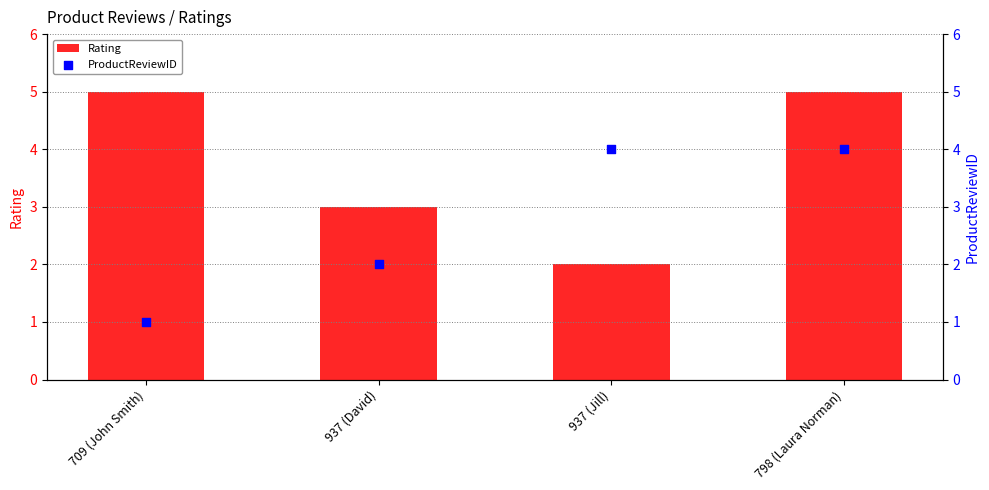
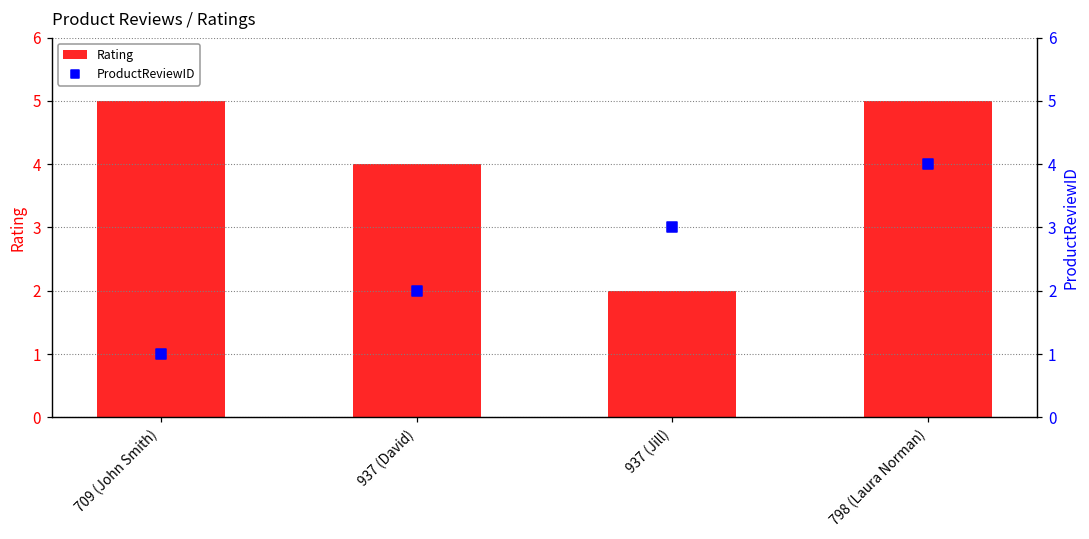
  {
    "Rating": {
      "709 (John Smith)": 5,
-     "937 (David)": 3,
+     "937 (David)": 4,
      "937 (Jill)": 2,
      "798 (Laura Norman)": 5
    },
    "ProductReviewID": {
-     "937 (Jill)": 4
+     "937 (Jill)": 3
    }
  }
